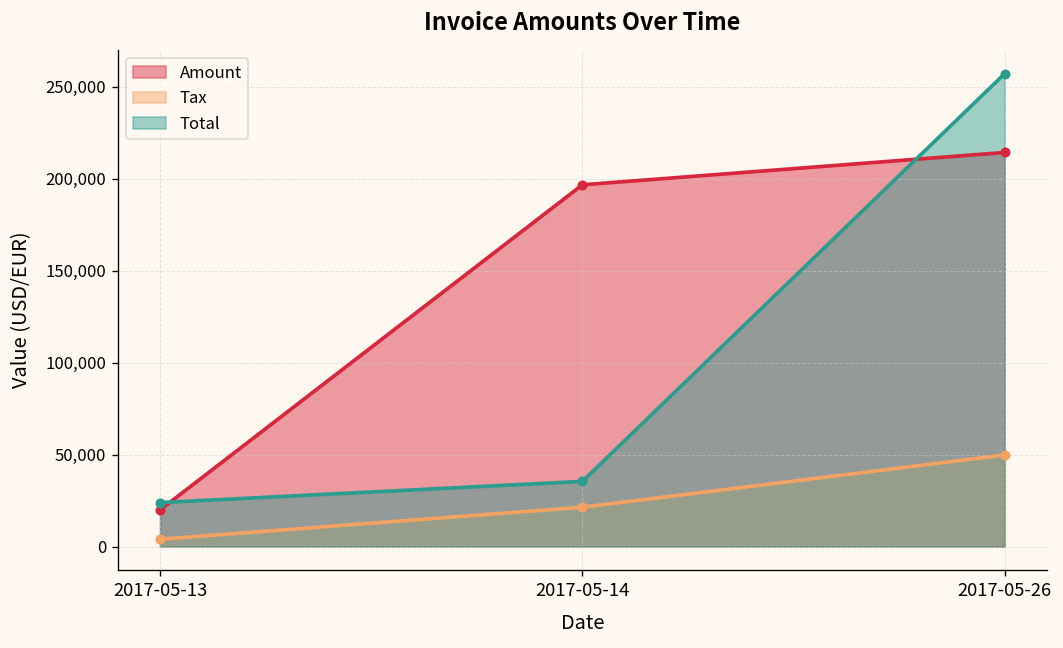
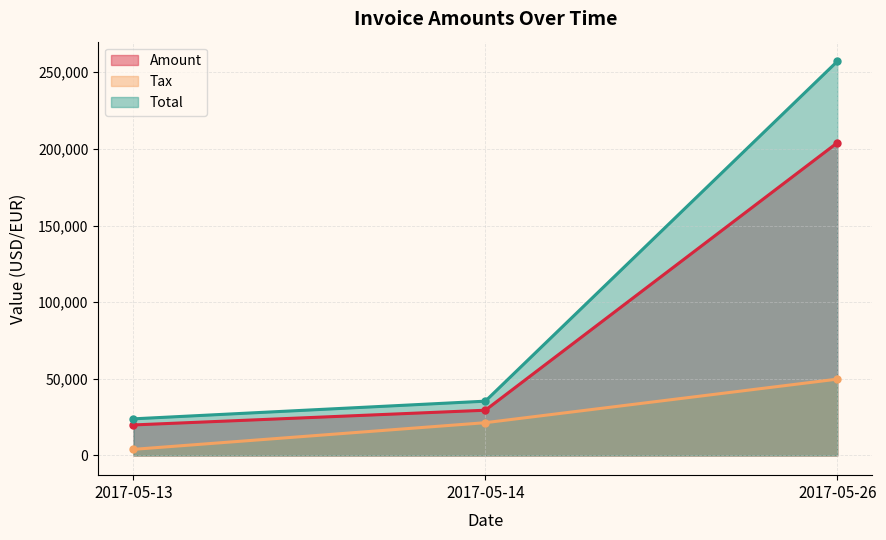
  {
    "Amount": {
      "2017-05-13": "20,000",
-     "2017-05-14": "197,000",
-     "2017-05-26": "214,000"
+     "2017-05-14": "30,000",
+     "2017-05-26": "204,000"
    },
    "Tax": {
      "2017-05-13": "4,000",
      "2017-05-14": "21,000",
      "2017-05-26": "50,000"
    },
    "Total": {
      "2017-05-13": "24,000",
      "2017-05-14": "35,000",
      "2017-05-26": "257,000"
    }
  }
